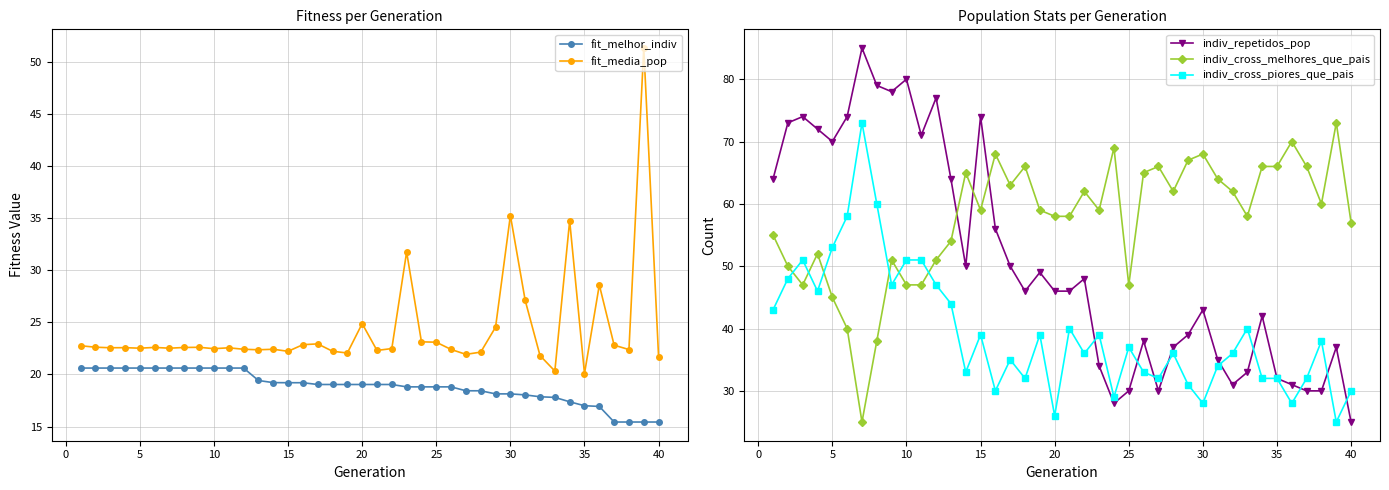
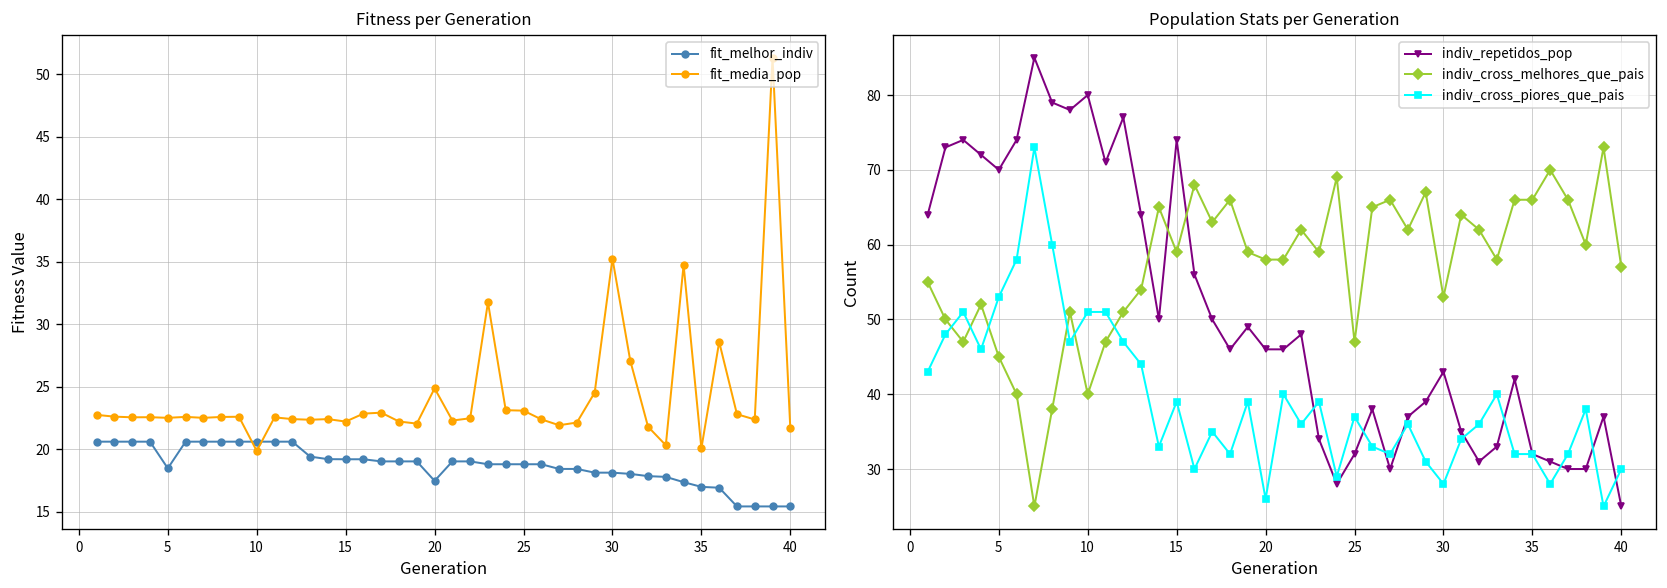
  {
    "Fitness per Generation": {
      "fit_melhor_indiv": {
-       "5": 20.6,
+       "5": 18.5,
        "10": 20.6,
        "15": 19.2,
-       "20": 19.0,
+       "20": 17.5,
        "25": 18.8,
        "30": 18.1,
        "35": 17.0,
        "40": 15.4
      },
      "fit_media_pop": {
        "5": 22.5,
-       "10": 22.5,
+       "10": 19.9,
        "15": 22.2,
        "20": 24.9,
        "25": 23.1,
        "30": 35.3,
        "35": 20.1,
        "40": 21.7
      }
    },
    "Population Stats per Generation": {
      "indiv_repetidos_pop": {
        "5": 70,
        "10": 80,
        "15": 74,
        "20": 46,
-       "25": 30,
+       "25": 32,
        "30": 43,
        "40": 25
      },
      "indiv_cross_melhores_que_pais": {
        "5": 45,
-       "10": 47,
+       "10": 40,
        "15": 59,
        "20": 58,
        "25": 47,
-       "30": 68,
+       "30": 53,
        "35": 66,
        "40": 57
      },
      "indiv_cross_piores_que_pais": {
        "5": 53,
        "10": 51,
        "15": 39,
        "20": 26,
        "25": 37,
        "30": 28,
        "40": 30
      }
    }
  }
